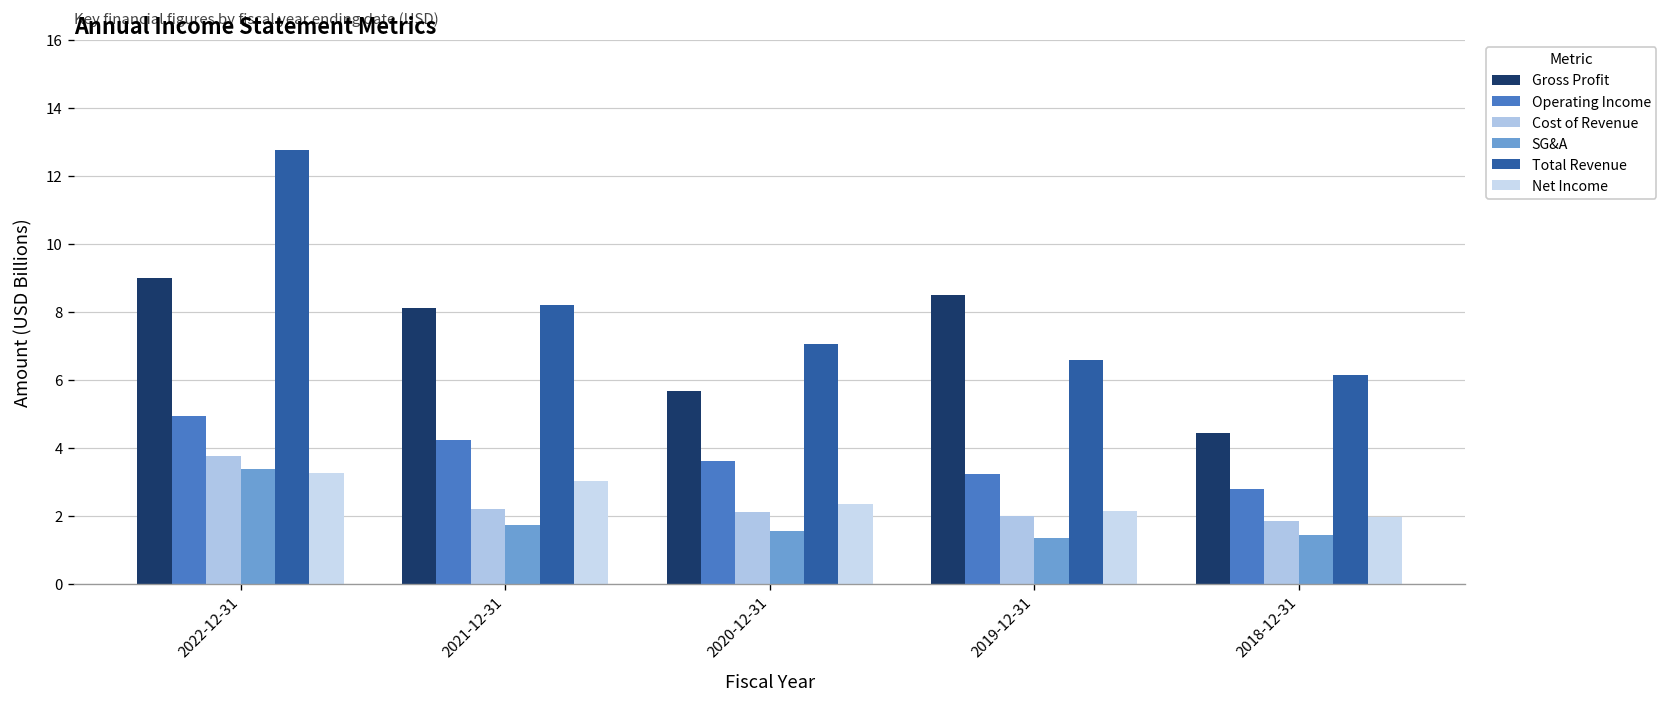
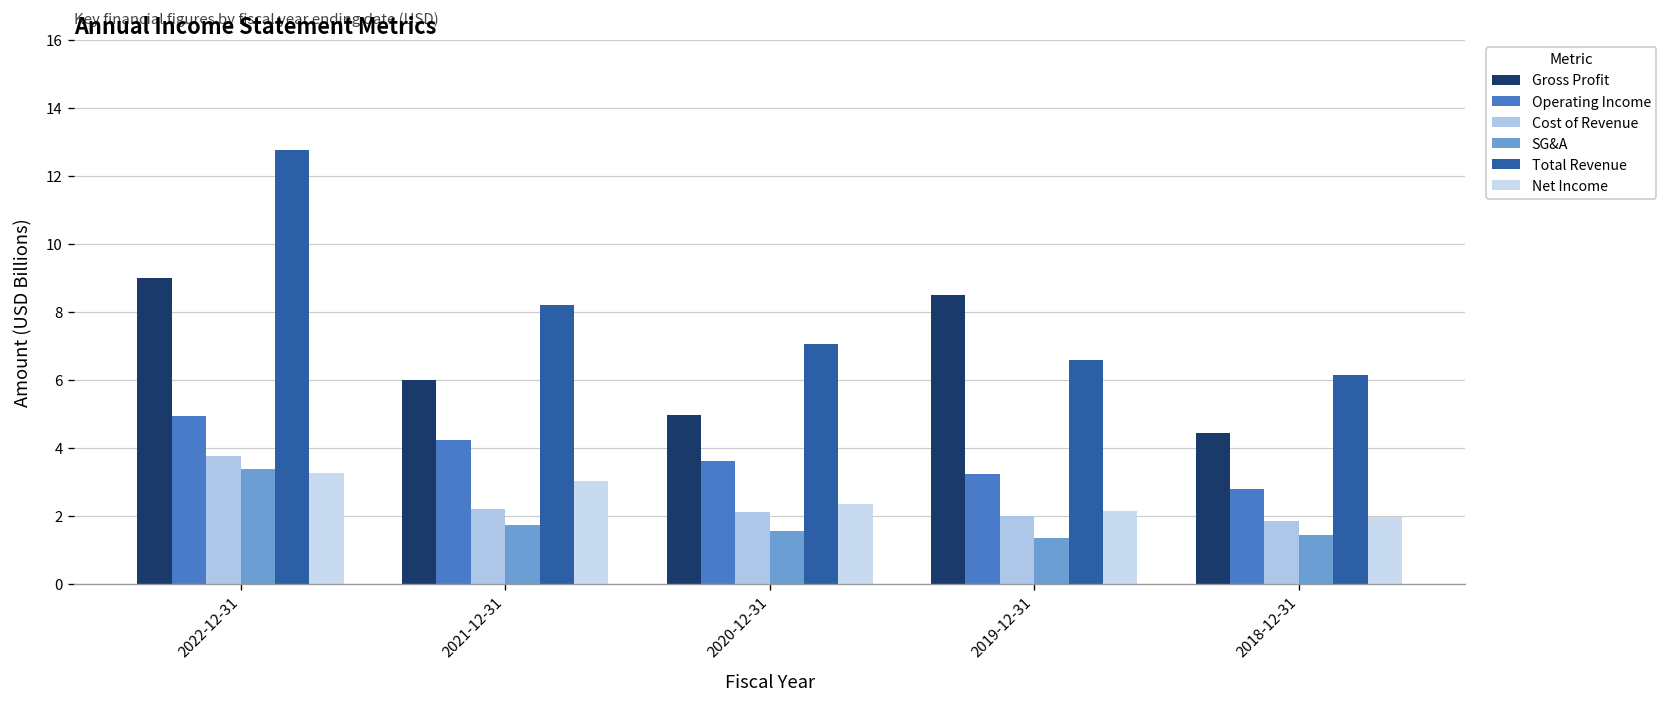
  {
    "Gross Profit": {
      "2022-12-31": 9.0,
-     "2021-12-31": 8.1,
-     "2020-12-31": 5.7,
+     "2021-12-31": 6.0,
+     "2020-12-31": 5.0,
      "2019-12-31": 8.5,
      "2018-12-31": 4.4
    }
  }
